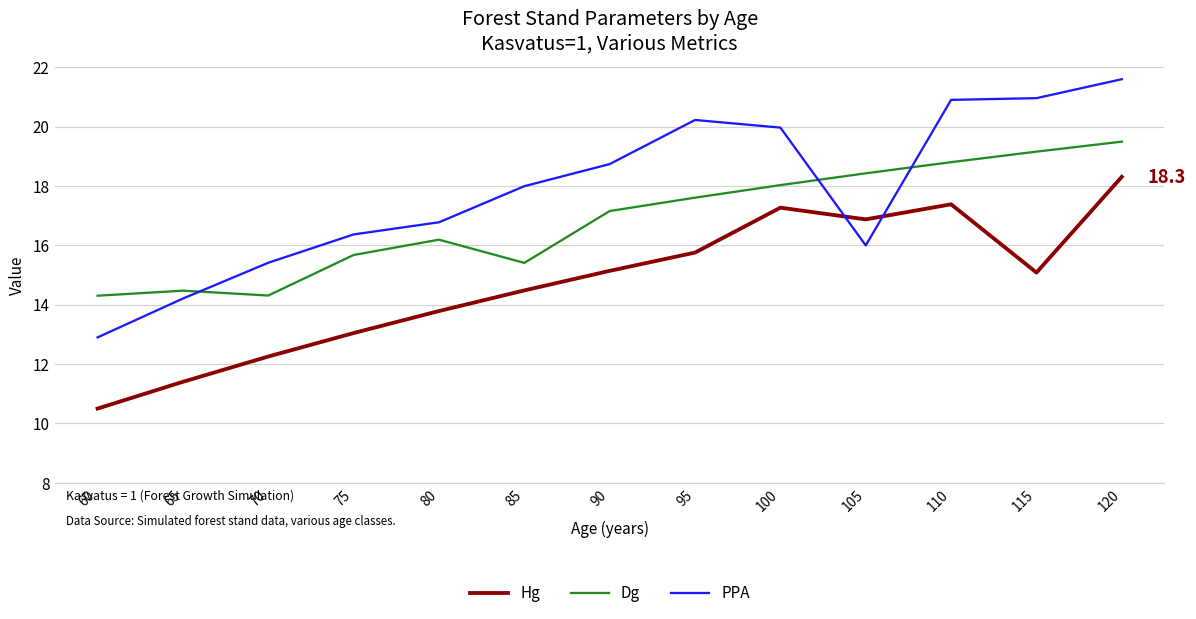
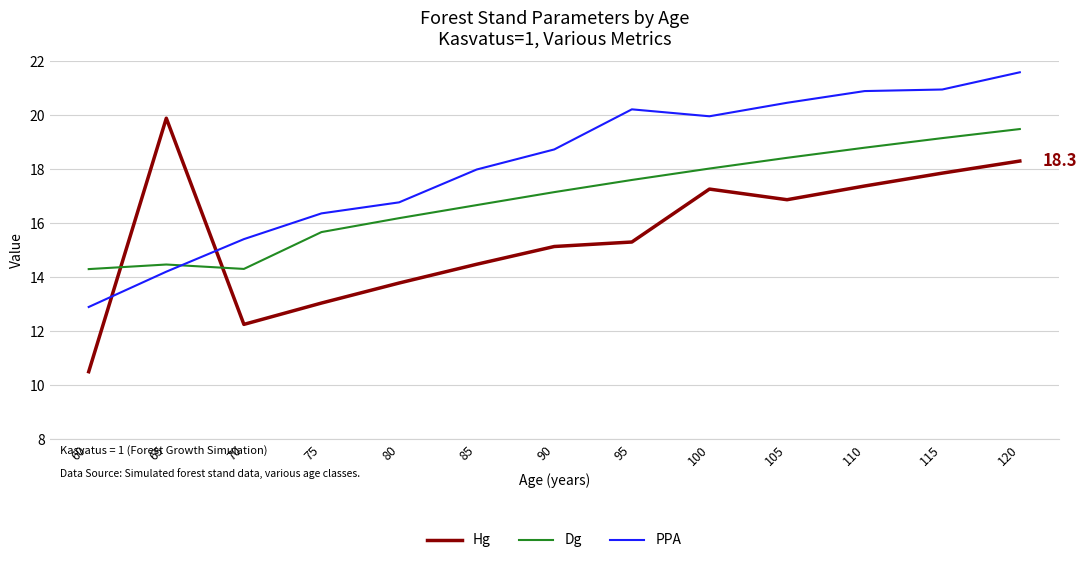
  {
    "Hg": {
      "60": 10.5,
-     "65": 11.4,
+     "65": 19.9,
      "70": 12.3,
      "75": 13.0,
      "80": 13.8,
      "85": 14.5,
      "90": 15.1,
-     "95": 15.8,
+     "95": 15.3,
      "100": 17.3,
      "105": 16.9,
      "110": 17.4,
-     "115": 15.1
+     "115": 17.9
    },
    "Dg": {
      "60": 14.3,
      "65": 14.5,
      "70": 14.3,
      "75": 15.7,
      "80": 16.2,
-     "85": 15.4,
+     "85": 16.7,
      "90": 17.2,
      "95": 17.6,
      "100": 18.0,
      "105": 18.4,
      "110": 18.8,
      "115": 19.2,
      "120": 19.5
    },
    "PPA": {
      "60": 12.9,
      "65": 14.2,
      "70": 15.4,
      "75": 16.4,
      "80": 16.8,
      "85": 18.0,
      "90": 18.7,
      "95": 20.2,
      "100": 20.0,
-     "105": 16.0,
+     "105": 20.5,
      "110": 20.9,
      "115": 21.0,
      "120": 21.6
    }
  }
